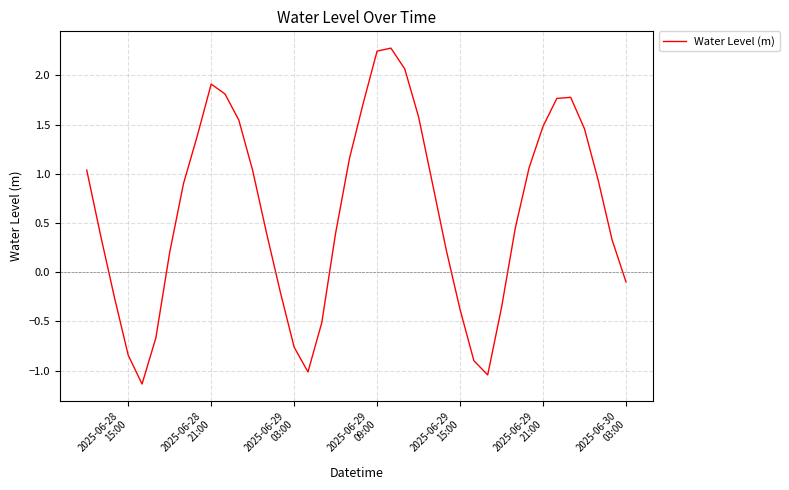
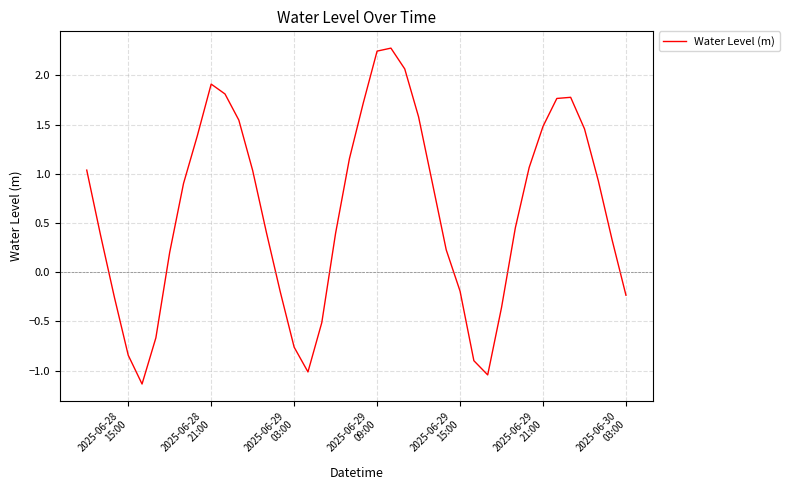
  {
    "2025-06-28 15:00": -0.8,
    "2025-06-28 21:00": 1.9,
    "2025-06-29 03:00": -0.8,
    "2025-06-29 09:00": 2.2,
-   "2025-06-29 15:00": -0.4,
+   "2025-06-29 15:00": -0.2,
    "2025-06-29 21:00": 1.5,
-   "2025-06-30 03:00": -0.1
+   "2025-06-30 03:00": -0.2
  }
